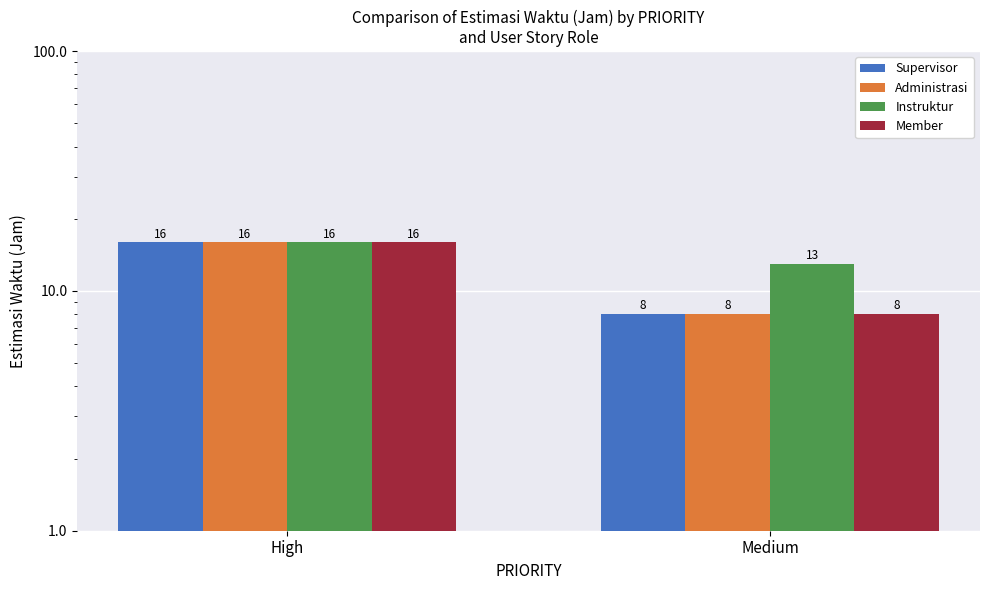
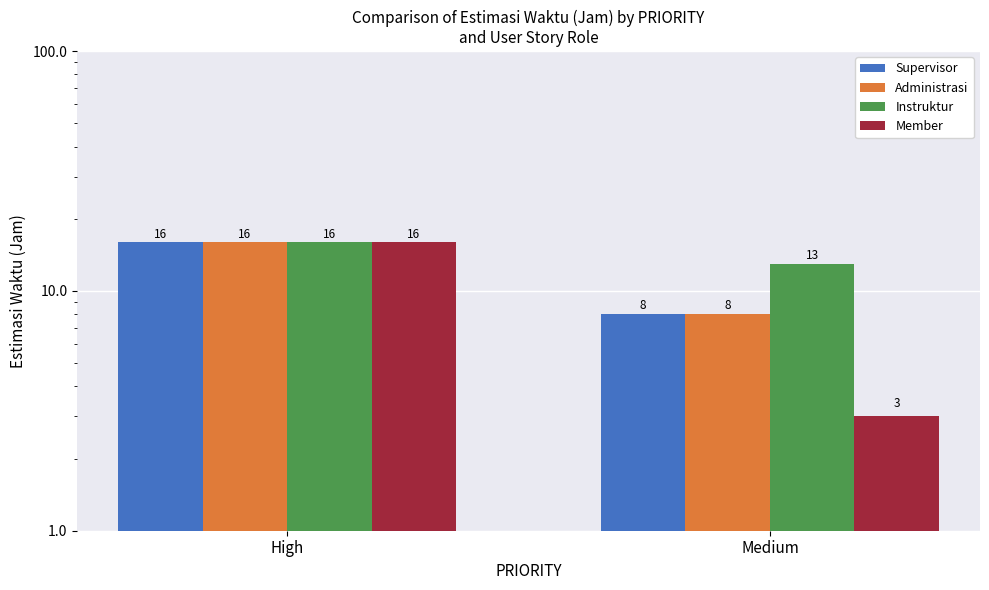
  {
    "Supervisor": {
      "High": 16,
      "Medium": 8
    },
    "Administrasi": {
      "High": 16,
      "Medium": 8
    },
    "Instruktur": {
      "High": 16,
      "Medium": 13
    },
    "Member": {
      "High": 16,
-     "Medium": 8
+     "Medium": 3
    }
  }
